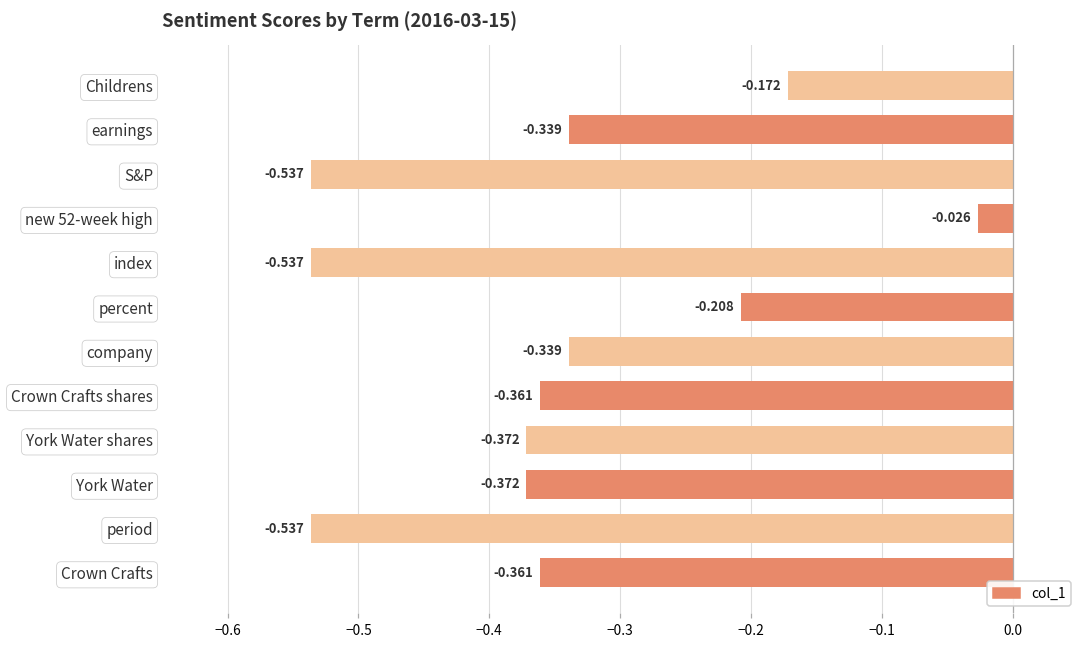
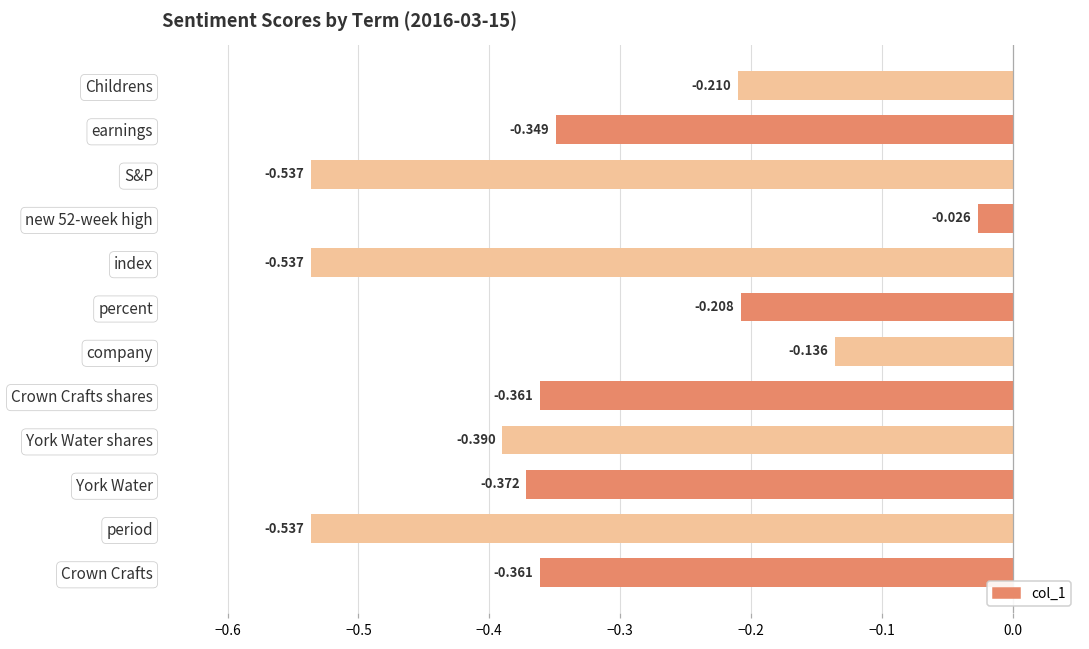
  {
-   "Childrens": -0.172,
-   "earnings": -0.339,
+   "Childrens": -0.210,
+   "earnings": -0.349,
    "S&P": -0.537,
    "new 52-week high": -0.026,
    "index": -0.537,
    "percent": -0.208,
-   "company": -0.339,
+   "company": -0.136,
    "Crown Crafts shares": -0.361,
-   "York Water shares": -0.372,
+   "York Water shares": -0.390,
    "York Water": -0.372,
    "period": -0.537,
    "Crown Crafts": -0.361
  }
